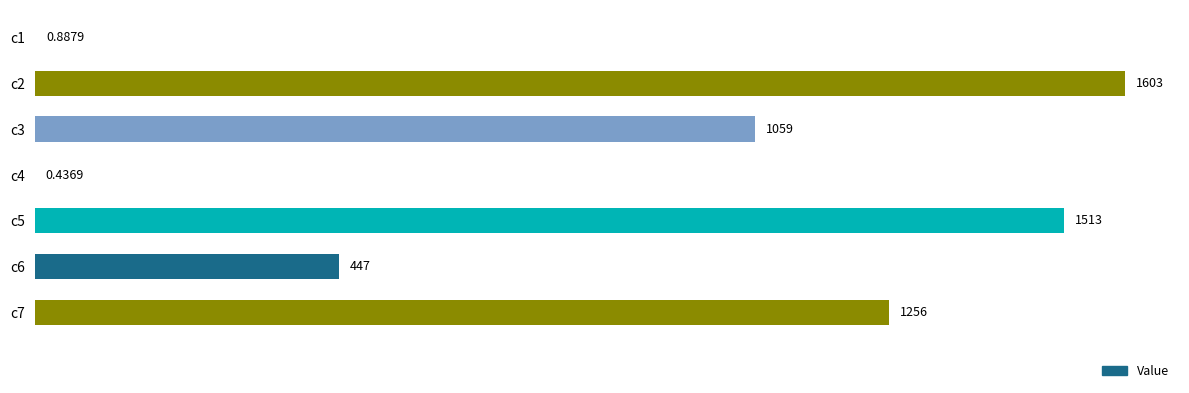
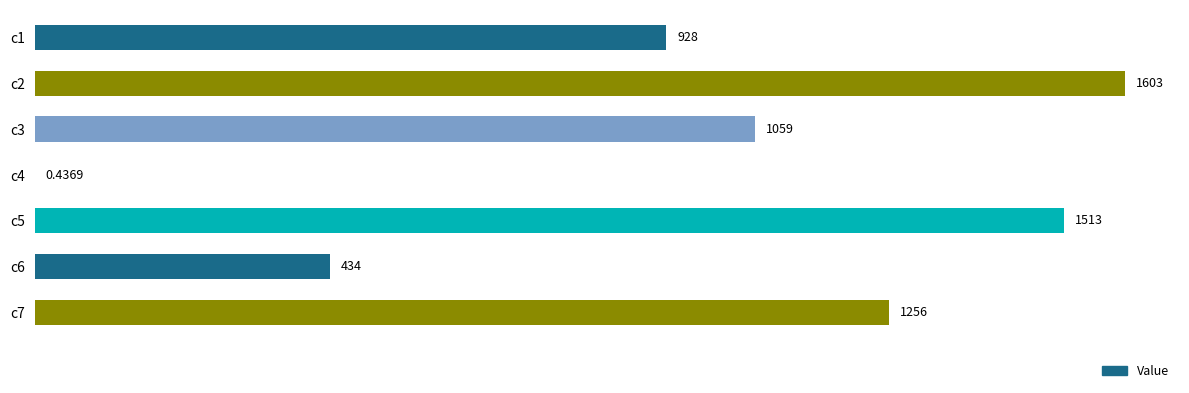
  {
-   "c1": 0.8879,
+   "c1": 928,
    "c2": 1603,
    "c3": 1059,
    "c4": 0.4369,
    "c5": 1513,
-   "c6": 447,
+   "c6": 434,
    "c7": 1256
  }
